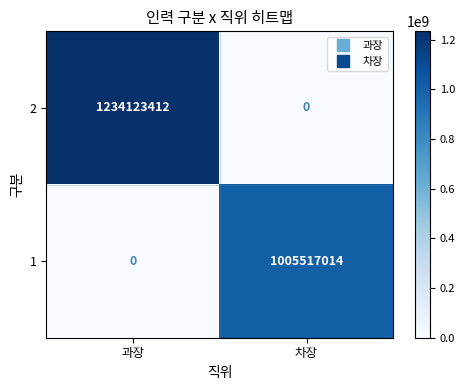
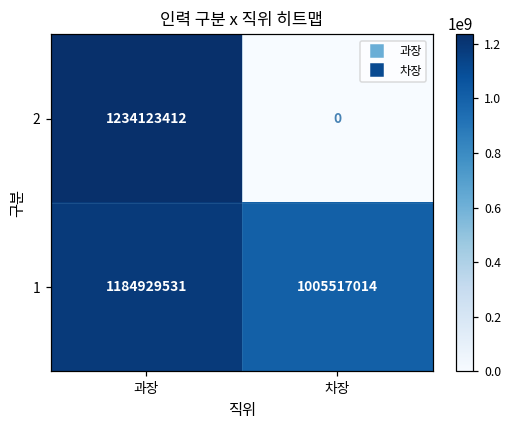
  {
    "2": {
      "과장": 1234123412,
      "차장": 0
    },
    "1": {
-     "과장": 0,
+     "과장": 1184929531,
      "차장": 1005517014
    }
  }
